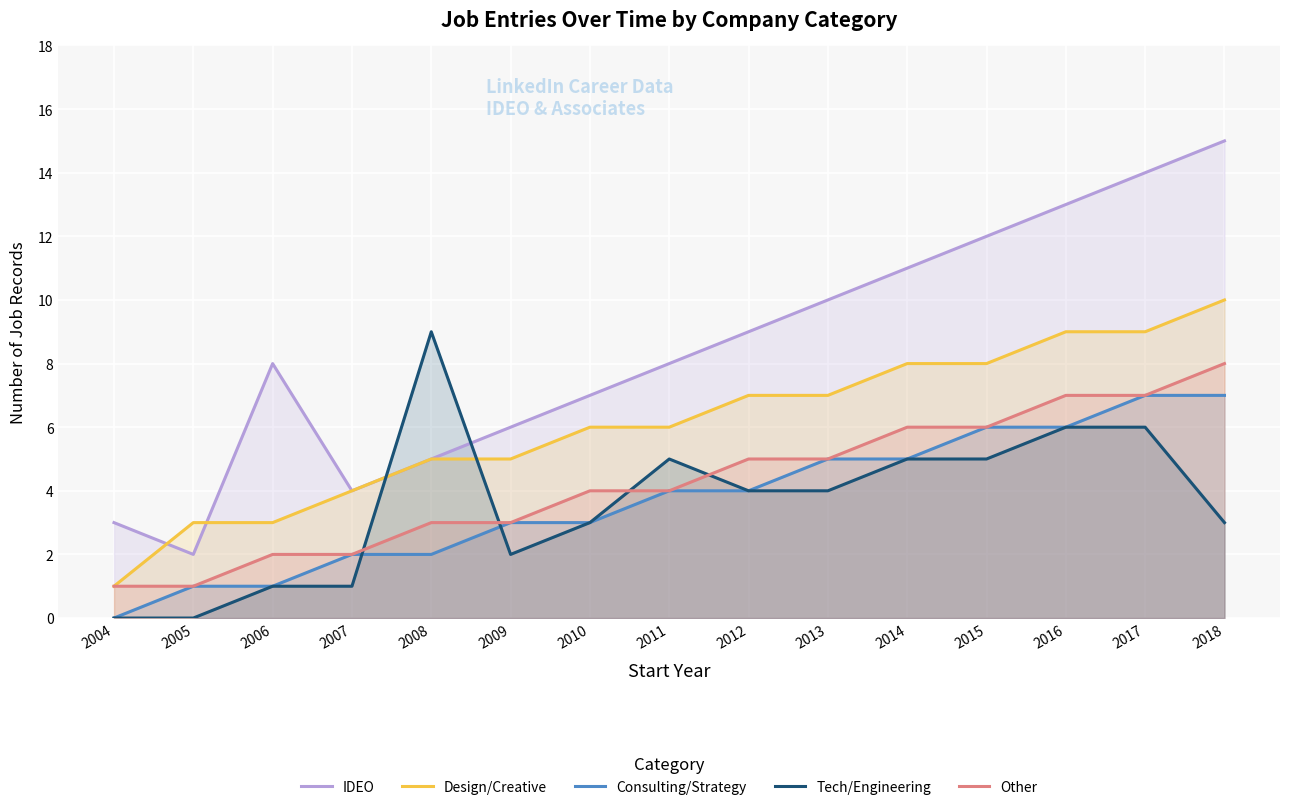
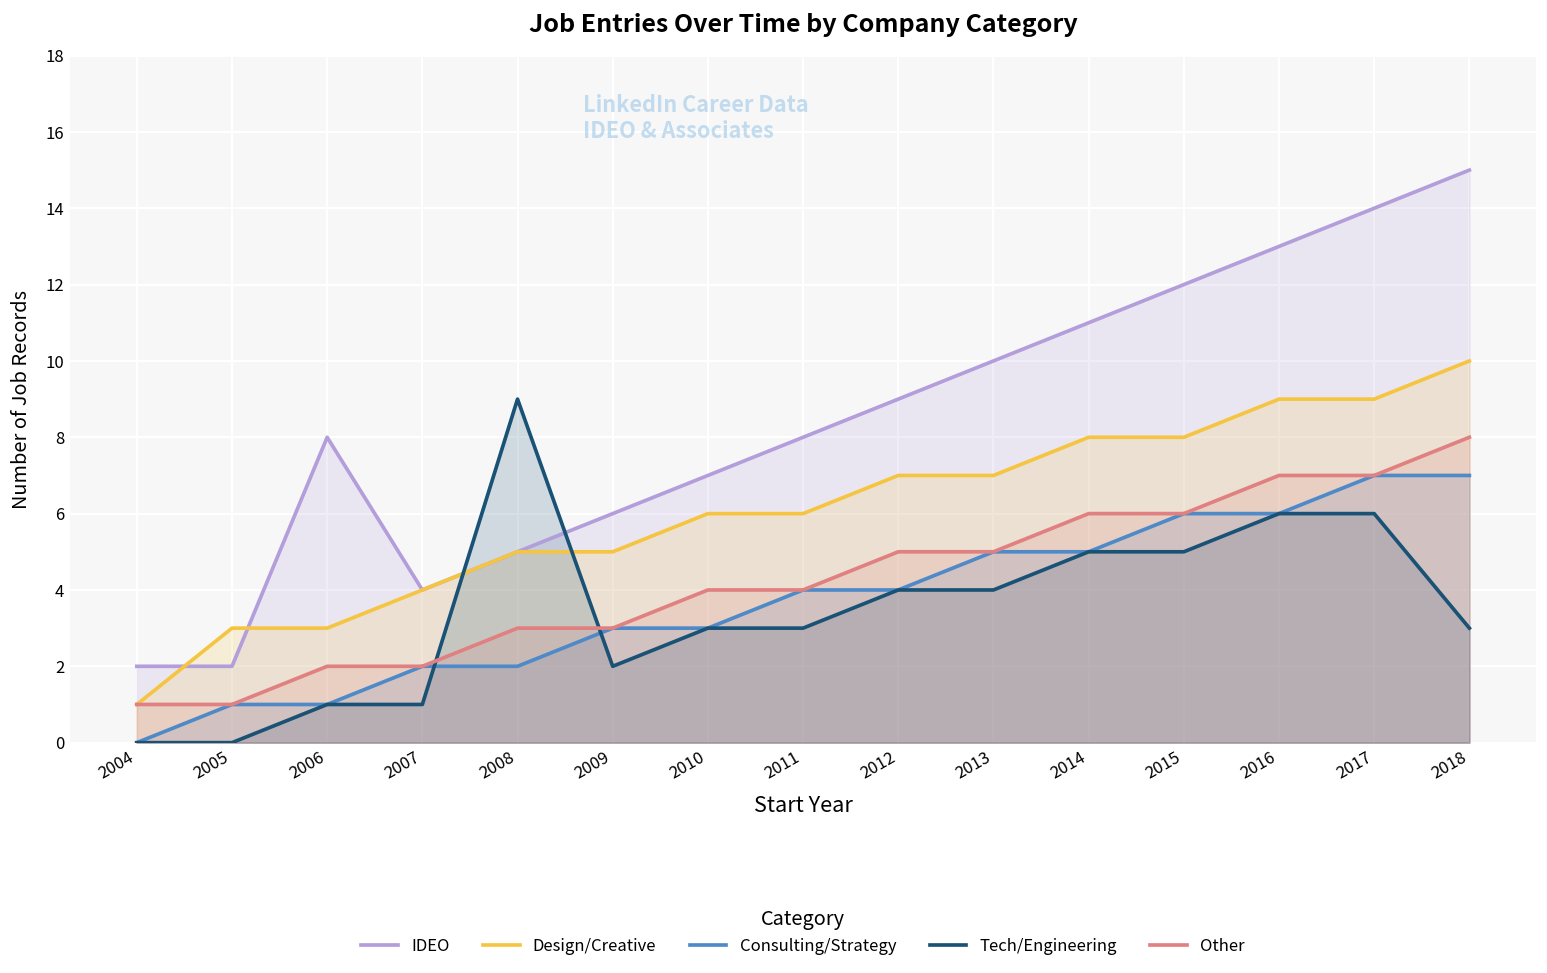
  {
    "IDEO": {
-     "2004": 3,
+     "2004": 2,
      "2005": 2,
      "2006": 8,
      "2009": 6,
      "2010": 7,
      "2011": 8,
      "2012": 9,
      "2013": 10,
      "2014": 11,
      "2015": 12,
      "2016": 13,
      "2017": 14,
      "2018": 15
    },
    "Design/Creative": {
      "2005": 3,
      "2006": 3,
      "2009": 5,
      "2010": 6,
      "2011": 6,
      "2012": 7,
      "2013": 7,
      "2014": 8,
      "2015": 8,
      "2016": 9,
      "2017": 9,
      "2018": 10
    },
    "Consulting/Strategy": {
      "2008": 2,
      "2018": 7
    },
    "Tech/Engineering": {
      "2005": 0,
      "2007": 1,
      "2008": 9,
      "2009": 2,
-     "2011": 5,
+     "2011": 3,
      "2013": 4,
      "2015": 5,
      "2017": 6,
      "2018": 3
    },
    "Other": {
      "2006": 2,
      "2008": 3,
      "2010": 4,
      "2012": 5,
      "2014": 6,
      "2016": 7,
      "2018": 8
    }
  }
